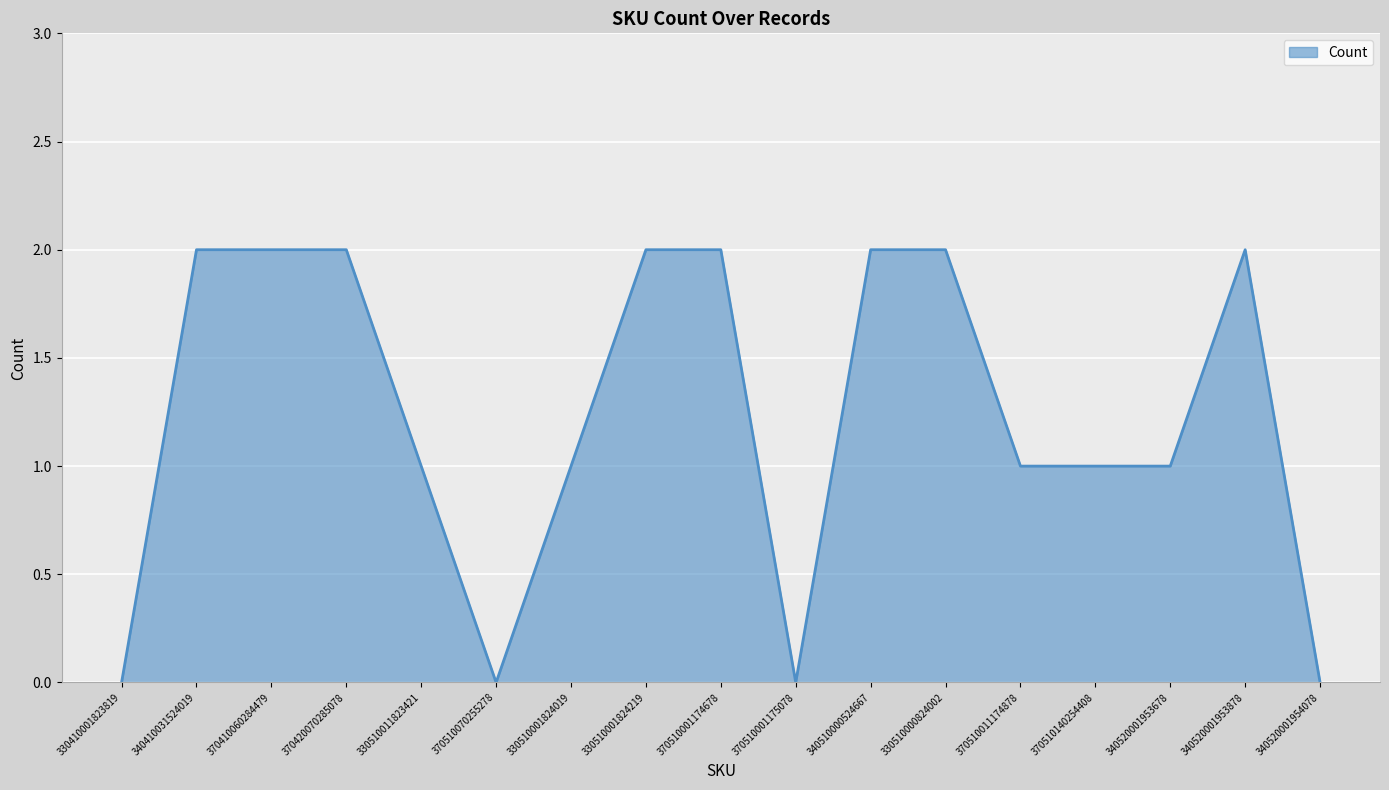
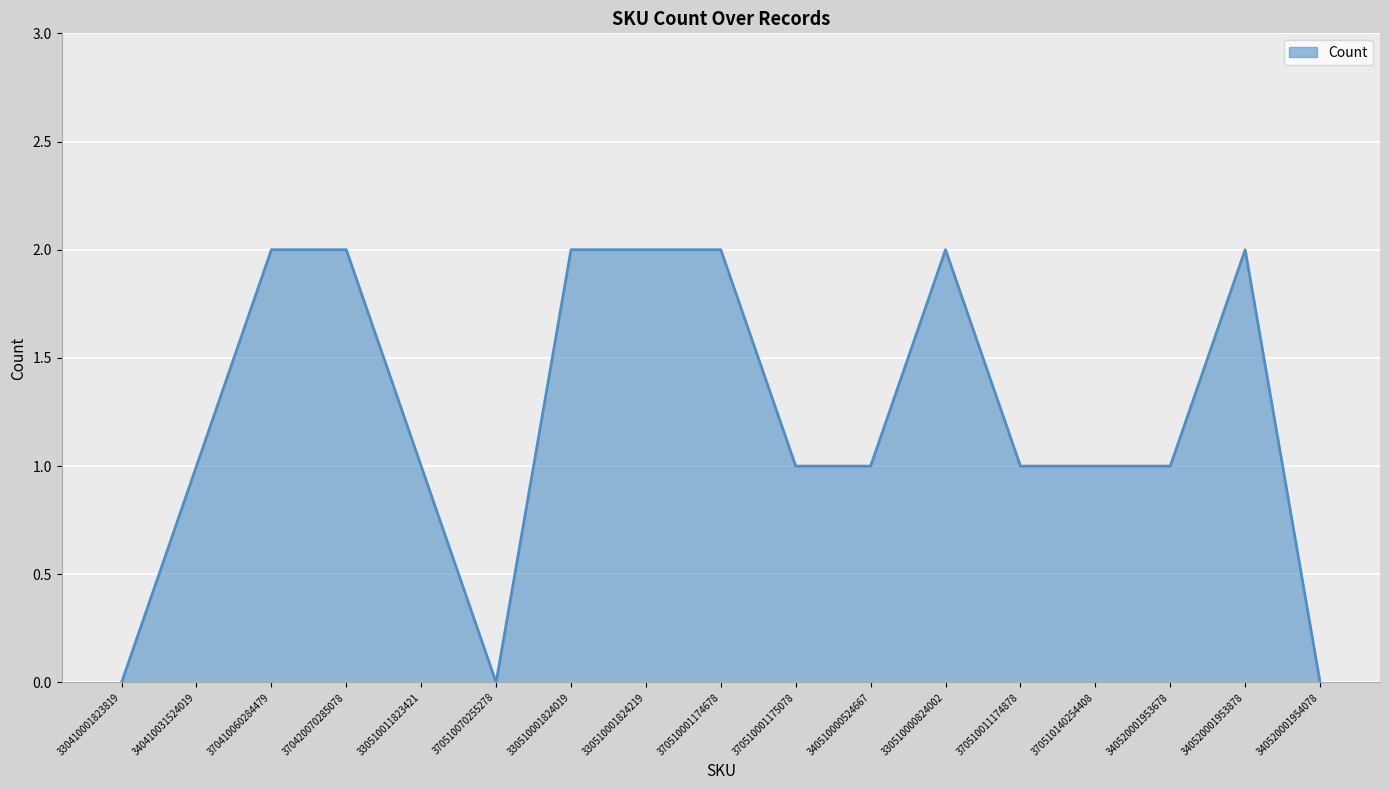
  {
    "330410001823819": 0,
-   "340410031524019": 2,
+   "340410031524019": 1,
    "370410060284479": 2,
    "370420070285078": 2,
    "330510011823421": 1,
    "370510070255278": 0,
-   "330510001824019": 1,
+   "330510001824019": 2,
    "330510001824219": 2,
    "370510001174678": 2,
-   "370510001175078": 0,
-   "340510000524667": 2,
+   "370510001175078": 1,
+   "340510000524667": 1,
    "330510000824002": 2,
    "370510011174878": 1,
    "370510140254408": 1,
    "340520001953678": 1,
    "340520001953878": 2,
    "340520001954078": 0
  }
